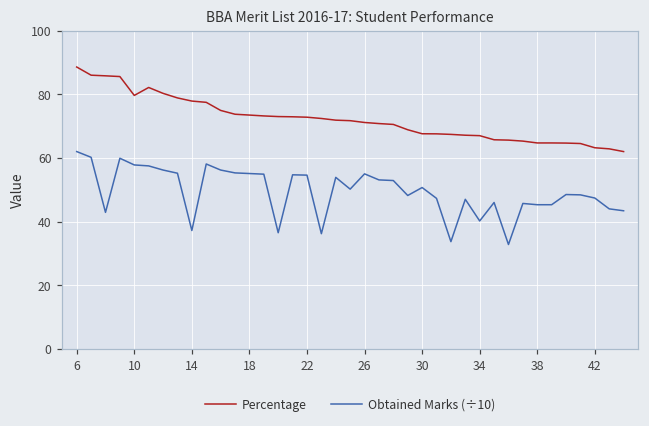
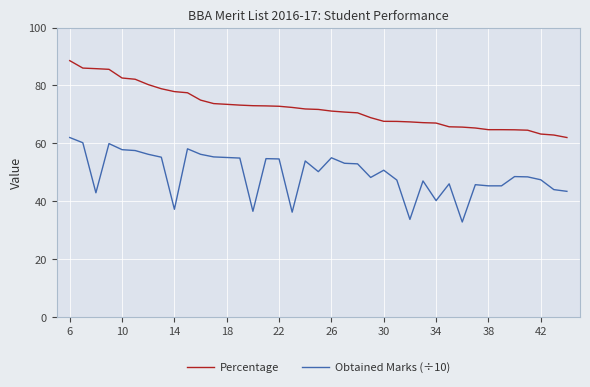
  {
    "Percentage": {
      "6": 89,
-     "10": 80,
+     "10": 83,
      "14": 78,
      "18": 73,
      "22": 73,
      "26": 71,
      "30": 68,
      "34": 67,
      "38": 65,
      "42": 63
    },
    "Obtained Marks (÷10)": {
      "6": 62,
      "10": 58,
      "14": 37,
      "18": 55,
      "22": 55,
      "26": 55,
      "30": 51,
      "34": 40,
      "38": 45,
      "42": 47
    }
  }
